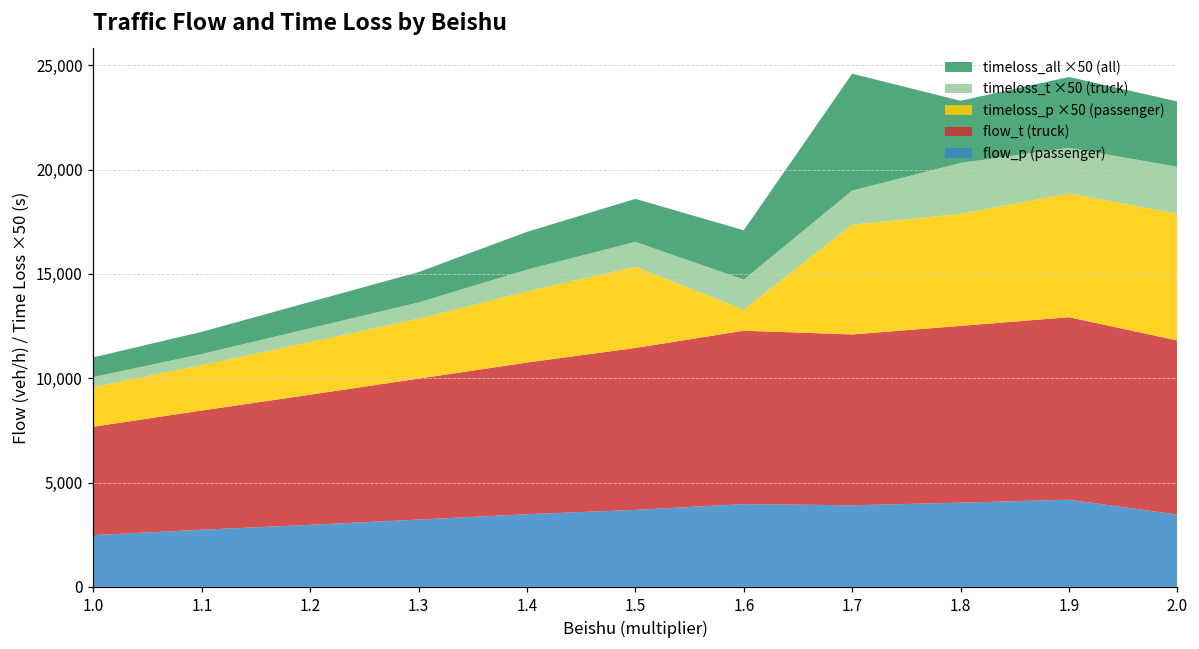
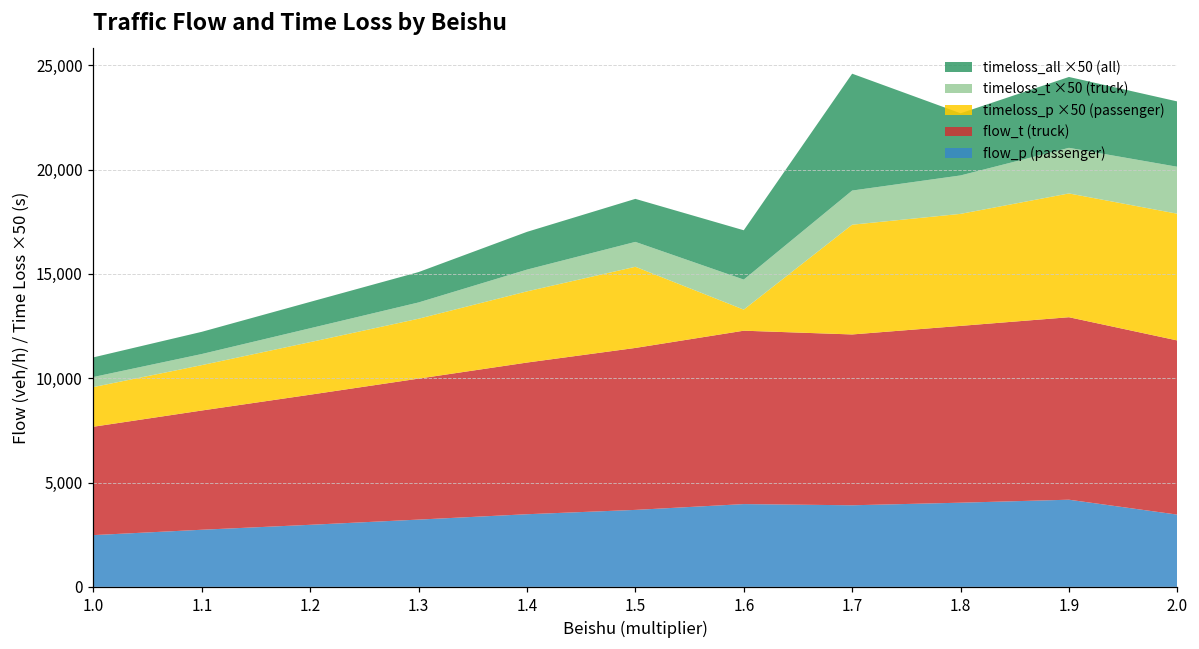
  {
    "flow_p (passenger)": {
      "1.0": "2,500",
      "1.1": "2,700",
      "1.2": "3,000",
      "1.3": "3,200",
      "1.4": "3,500",
      "1.5": "3,700",
      "1.6": "4,000",
      "1.7": "3,900",
      "1.8": "4,000",
      "1.9": "4,200",
      "2.0": "3,500"
    },
    "flow_t (truck)": {
      "1.0": "5,200",
      "1.1": "5,700",
      "1.2": "6,200",
      "1.3": "6,800",
      "1.4": "7,300",
      "1.5": "7,800",
      "1.6": "8,300",
      "1.7": "8,200",
      "1.8": "8,500",
      "1.9": "8,700",
      "2.0": "8,300"
    },
    "timeloss_p ×50 (passenger)": {
      "1.0": "1,900",
      "1.1": "2,200",
      "1.2": "2,500",
      "1.3": "2,900",
      "1.4": "3,400",
      "1.5": "3,900",
      "1.6": "1,000",
      "1.7": "5,300",
      "1.8": "5,400",
      "1.9": "5,900",
      "2.0": "6,100"
    },
    "timeloss_t ×50 (truck)": {
      "1.0": "500",
      "1.1": "500",
      "1.2": "700",
      "1.3": "800",
      "1.4": "1,000",
      "1.5": "1,200",
      "1.6": "1,400",
      "1.7": "1,600",
-     "1.8": "2,400",
+     "1.8": "1,800",
      "1.9": "2,200",
      "2.0": "2,300"
    },
    "timeloss_all ×50 (all)": {
      "1.0": "900",
      "1.1": "1,100",
      "1.2": "1,300",
      "1.3": "1,500",
      "1.4": "1,800",
      "1.5": "2,100",
      "1.6": "2,400",
      "1.7": "5,600",
      "1.8": "3,000",
      "1.9": "3,400",
      "2.0": "3,100"
    }
  }
